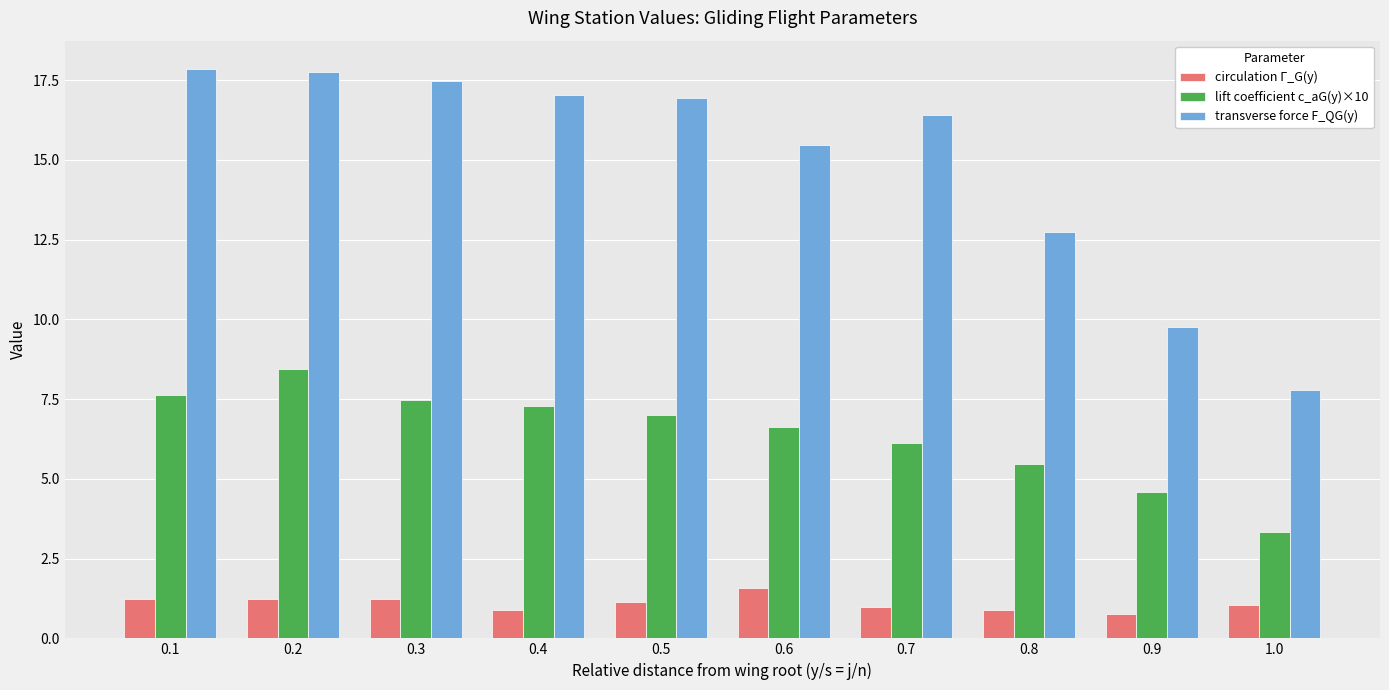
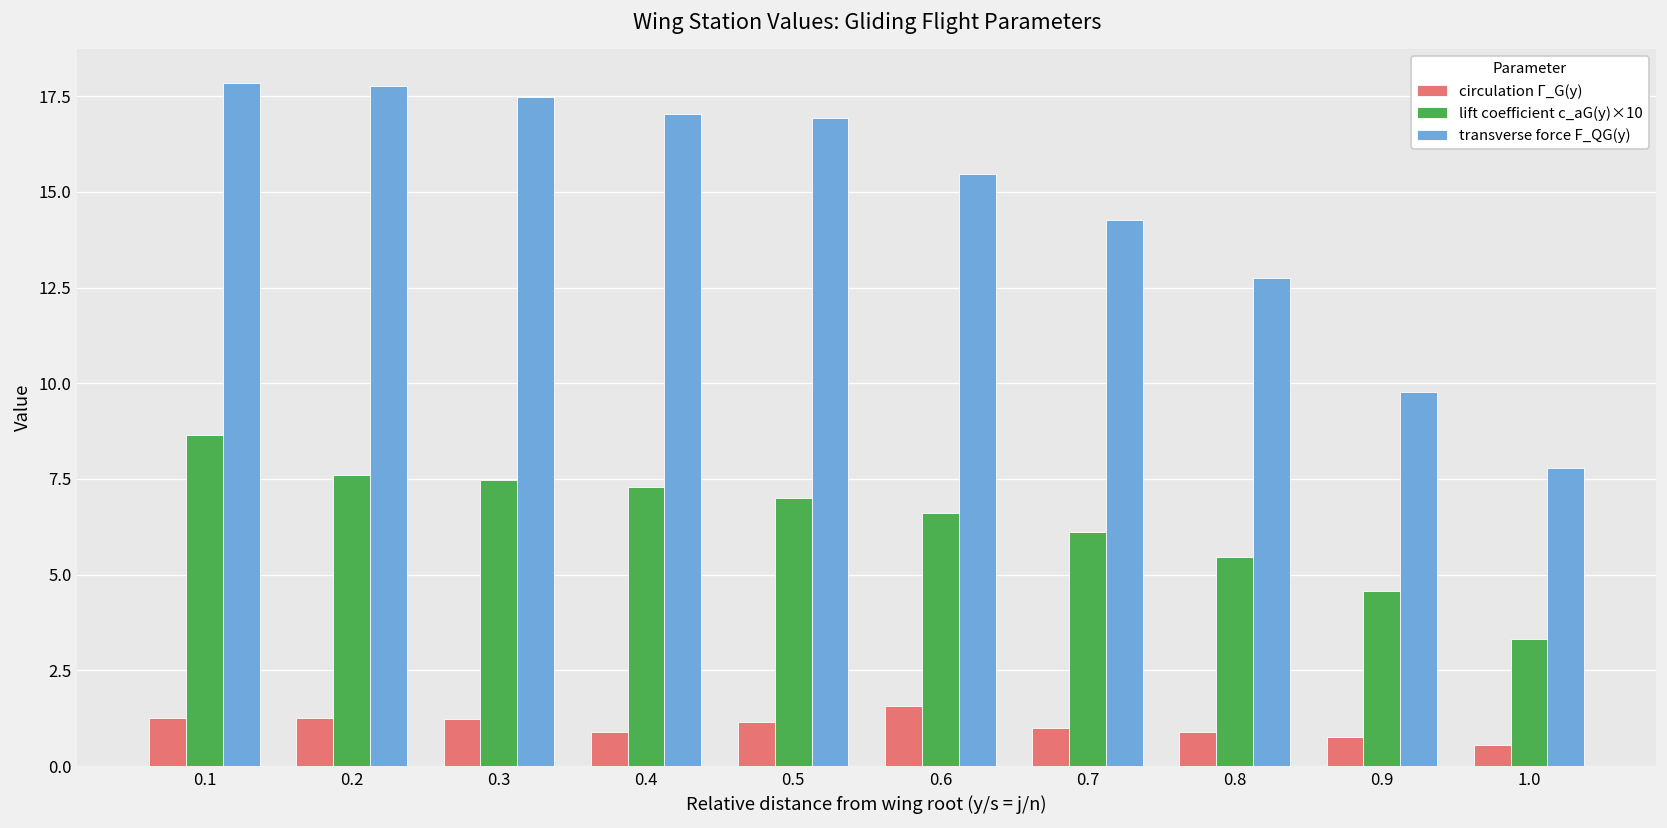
  {
    "circulation Γ_G(y)": {
      "0.1": 1.2,
      "0.2": 1.2,
      "0.3": 1.2,
      "0.4": 0.9,
      "0.5": 1.1,
      "0.6": 1.6,
      "0.7": 1.0,
      "0.8": 0.9,
      "0.9": 0.7,
-     "1.0": 1.0
+     "1.0": 0.5
    },
    "lift coefficient c_aG(y)×10": {
-     "0.1": 7.6,
-     "0.2": 8.5,
+     "0.1": 8.7,
+     "0.2": 7.6,
      "0.3": 7.5,
      "0.4": 7.3,
      "0.5": 7.0,
      "0.6": 6.6,
      "0.7": 6.1,
      "0.8": 5.5,
      "0.9": 4.6,
      "1.0": 3.3
    },
    "transverse force F_QG(y)": {
      "0.1": 17.8,
      "0.2": 17.8,
      "0.3": 17.5,
      "0.4": 17.0,
      "0.5": 16.9,
      "0.6": 15.5,
-     "0.7": 16.4,
+     "0.7": 14.3,
      "0.8": 12.7,
      "0.9": 9.8,
      "1.0": 7.8
    }
  }
